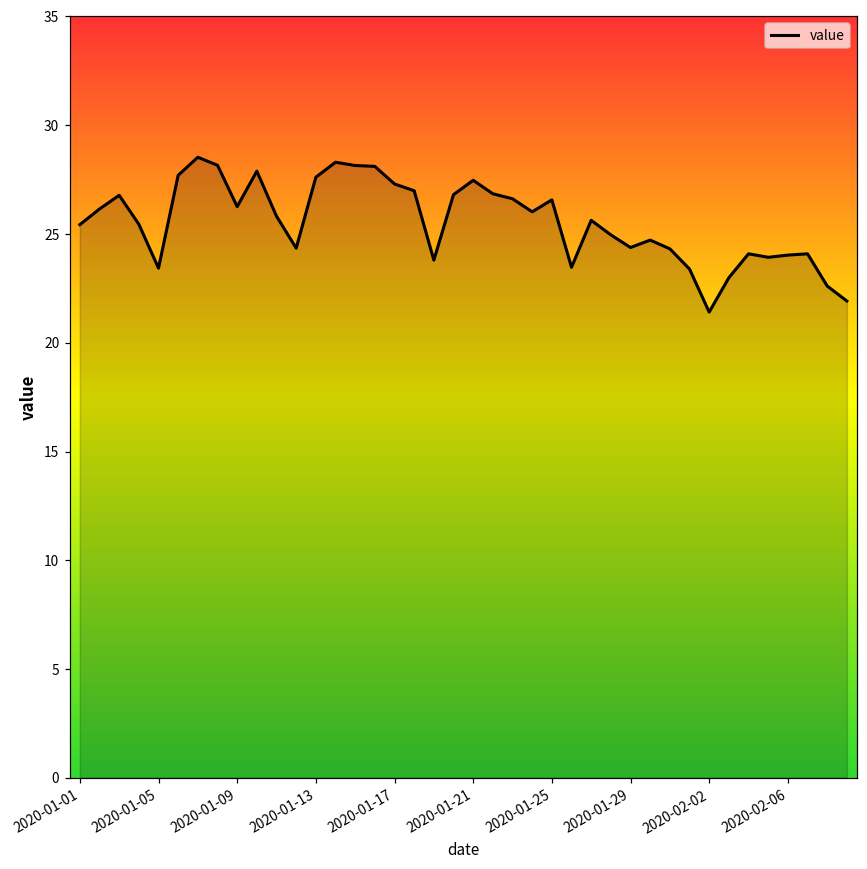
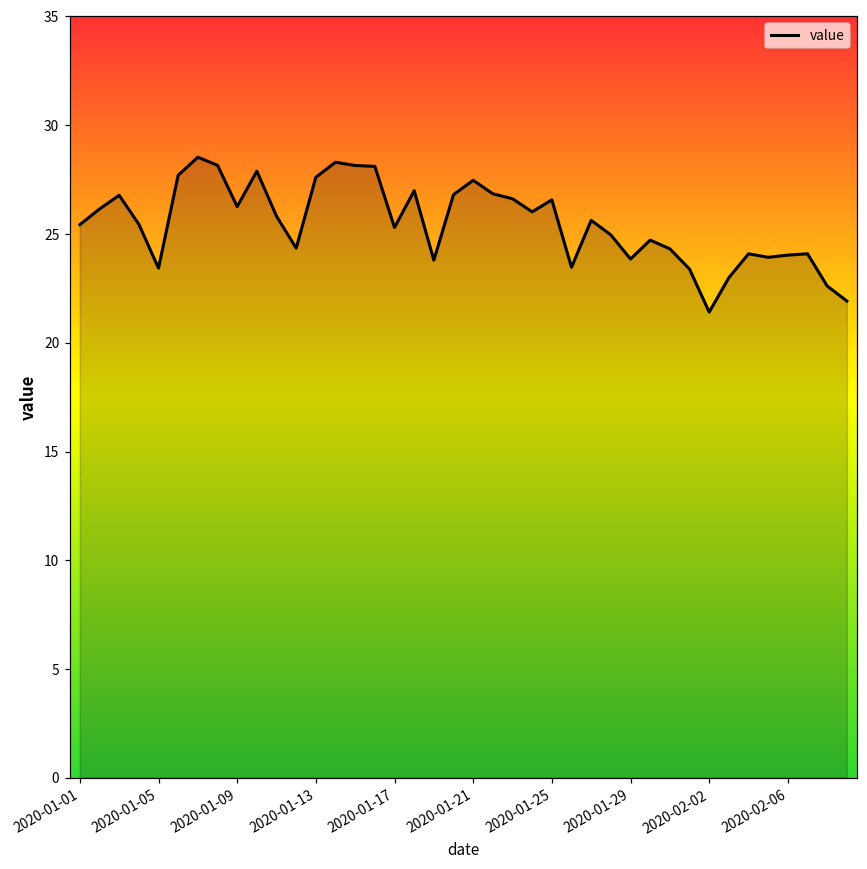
  {
    "2020-01-01": 25.4,
    "2020-01-05": 23.4,
    "2020-01-09": 26.3,
    "2020-01-13": 27.6,
-   "2020-01-17": 27.3,
+   "2020-01-17": 25.3,
    "2020-01-21": 27.5,
    "2020-01-25": 26.6,
-   "2020-01-29": 24.4,
+   "2020-01-29": 23.9,
    "2020-02-02": 21.4,
    "2020-02-06": 24.0
  }
